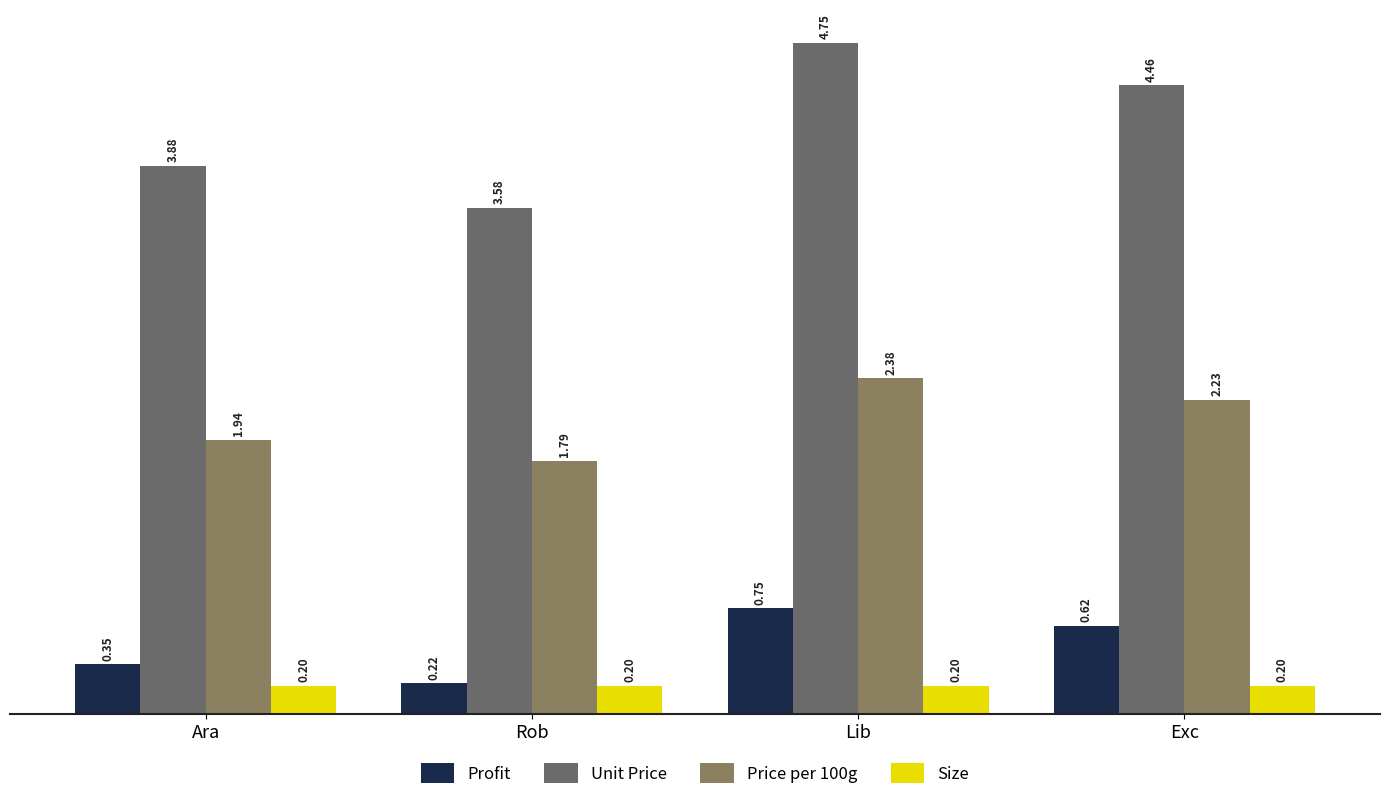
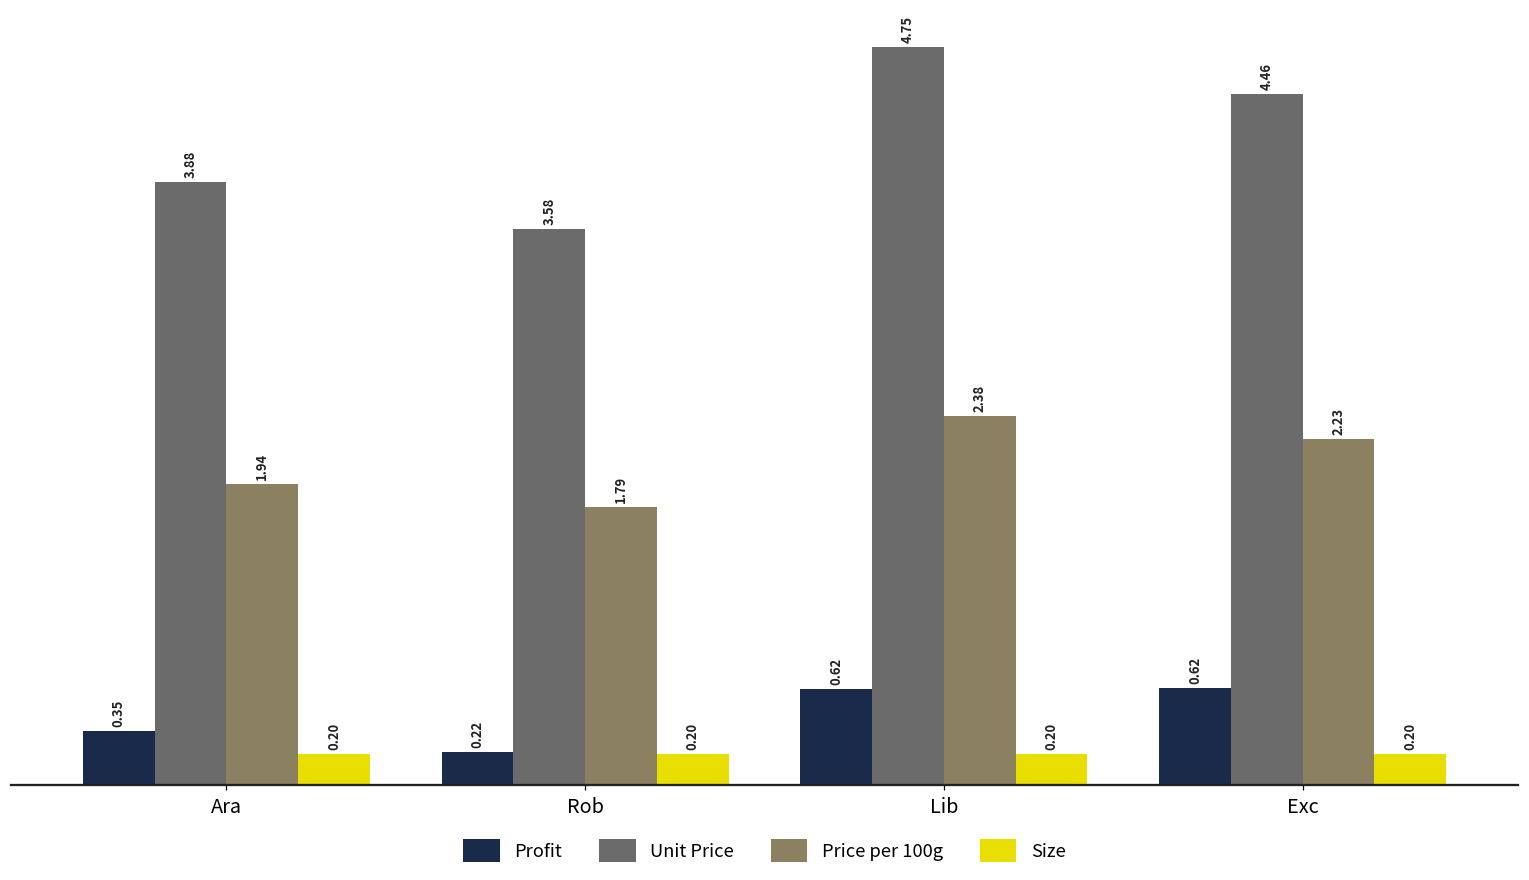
  {
    "Profit": {
      "Ara": 0.35,
      "Rob": 0.22,
-     "Lib": 0.75,
+     "Lib": 0.62,
      "Exc": 0.62
    },
    "Size": {
      "Ara": 0.20,
      "Rob": 0.20,
      "Lib": 0.20,
      "Exc": 0.20
    }
  }
